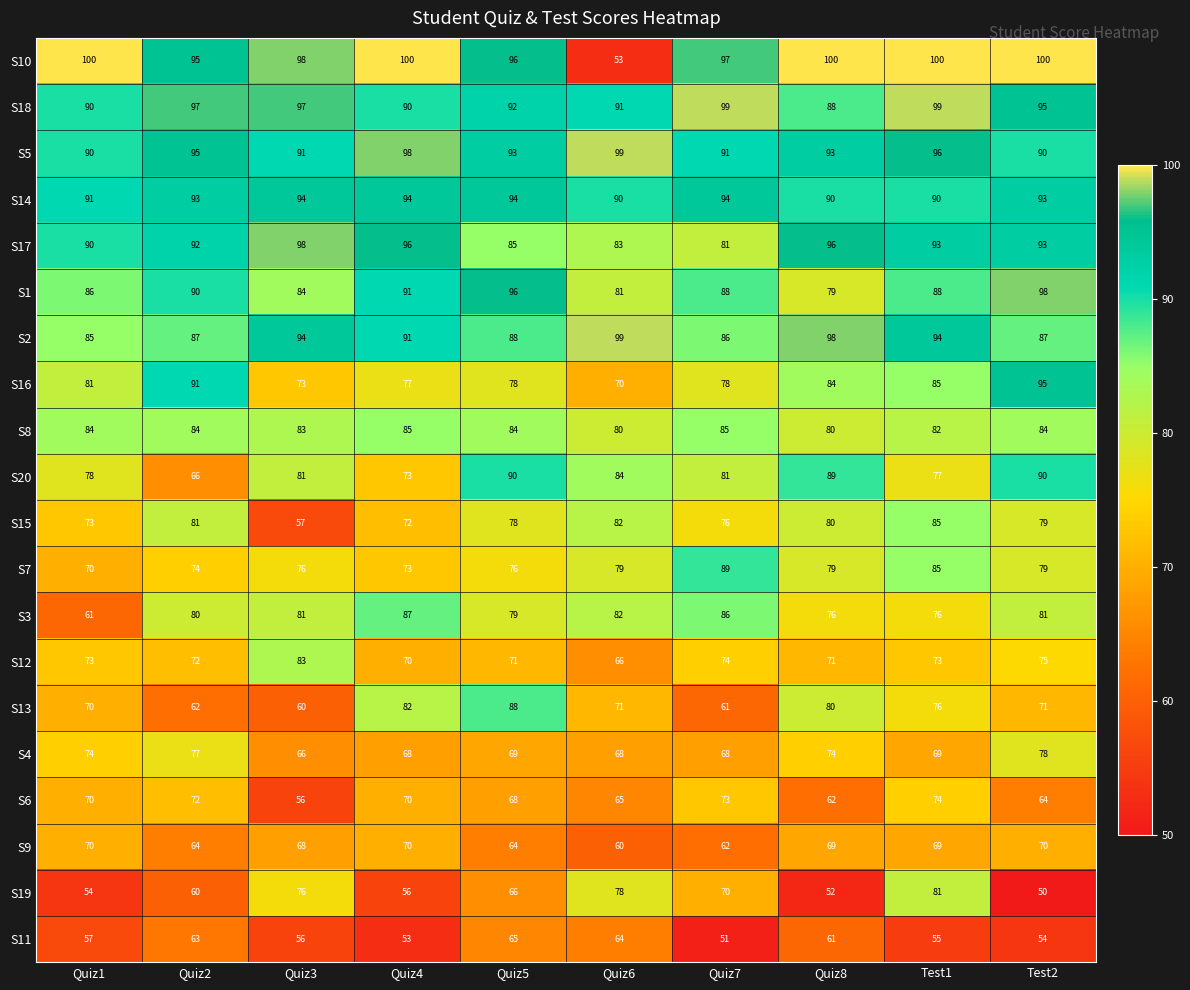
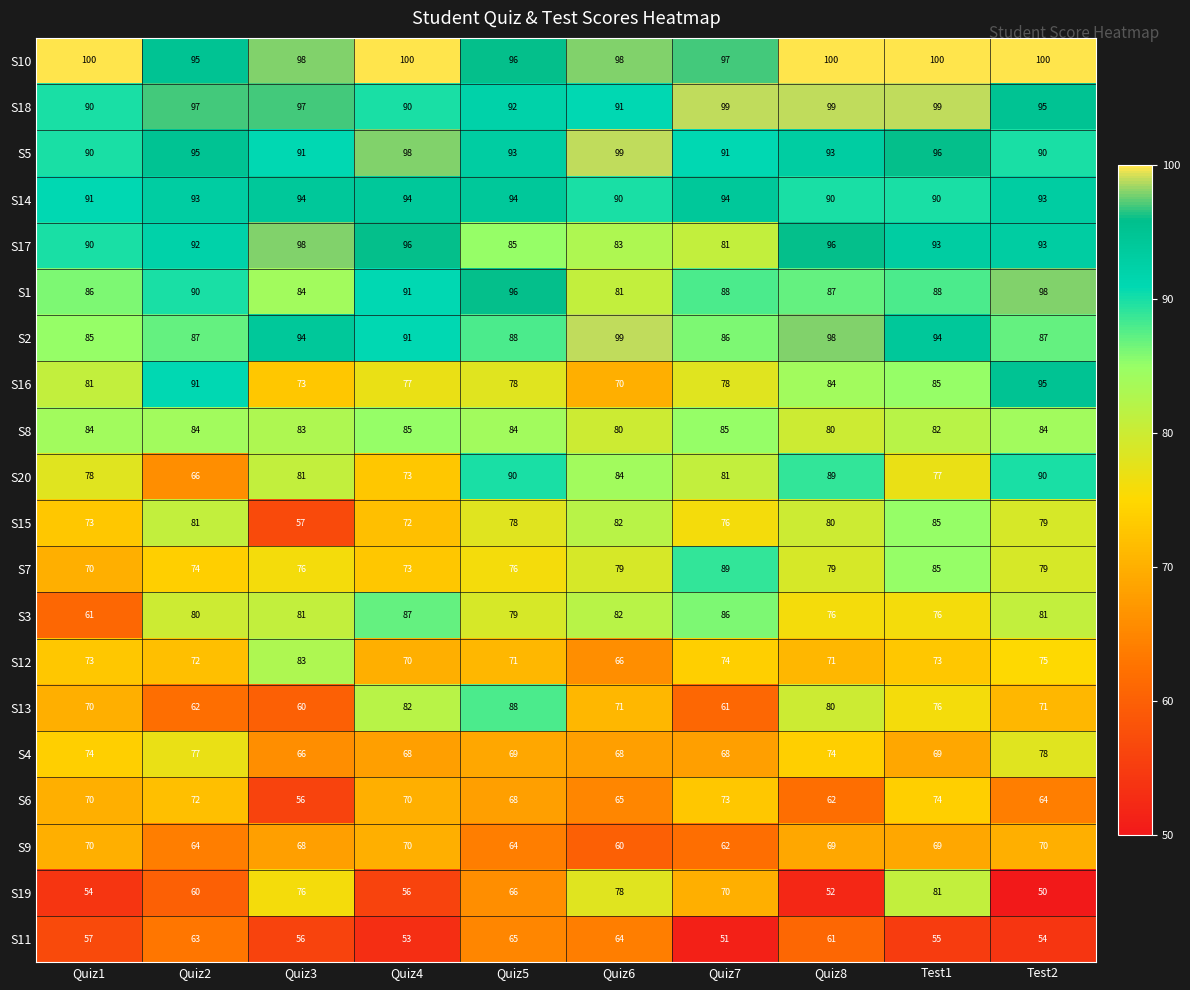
  {
    "S10": {
      "Quiz1": 100,
      "Quiz2": 95,
      "Quiz3": 98,
      "Quiz4": 100,
      "Quiz5": 96,
-     "Quiz6": 53,
+     "Quiz6": 98,
      "Quiz7": 97,
      "Quiz8": 100,
      "Test1": 100,
      "Test2": 100
    },
    "S18": {
      "Quiz1": 90,
      "Quiz2": 97,
      "Quiz3": 97,
      "Quiz4": 90,
      "Quiz5": 92,
      "Quiz6": 91,
      "Quiz7": 99,
-     "Quiz8": 88,
+     "Quiz8": 99,
      "Test1": 99,
      "Test2": 95
    },
    "S5": {
      "Quiz1": 90,
      "Quiz2": 95,
      "Quiz3": 91,
      "Quiz4": 98,
      "Quiz5": 93,
      "Quiz6": 99,
      "Quiz7": 91,
      "Quiz8": 93,
      "Test1": 96,
      "Test2": 90
    },
    "S14": {
      "Quiz1": 91,
      "Quiz2": 93,
      "Quiz3": 94,
      "Quiz4": 94,
      "Quiz5": 94,
      "Quiz6": 90,
      "Quiz7": 94,
      "Quiz8": 90,
      "Test1": 90,
      "Test2": 93
    },
    "S17": {
      "Quiz1": 90,
      "Quiz2": 92,
      "Quiz3": 98,
      "Quiz4": 96,
      "Quiz5": 85,
      "Quiz6": 83,
      "Quiz7": 81,
      "Quiz8": 96,
      "Test1": 93,
      "Test2": 93
    },
    "S1": {
      "Quiz1": 86,
      "Quiz2": 90,
      "Quiz3": 84,
      "Quiz4": 91,
      "Quiz5": 96,
      "Quiz6": 81,
      "Quiz7": 88,
-     "Quiz8": 79,
+     "Quiz8": 87,
      "Test1": 88,
      "Test2": 98
    },
    "S2": {
      "Quiz1": 85,
      "Quiz2": 87,
      "Quiz3": 94,
      "Quiz4": 91,
      "Quiz5": 88,
      "Quiz6": 99,
      "Quiz7": 86,
      "Quiz8": 98,
      "Test1": 94,
      "Test2": 87
    },
    "S16": {
      "Quiz1": 81,
      "Quiz2": 91,
      "Quiz3": 73,
      "Quiz4": 77,
      "Quiz5": 78,
      "Quiz6": 70,
      "Quiz7": 78,
      "Quiz8": 84,
      "Test1": 85,
      "Test2": 95
    },
    "S8": {
      "Quiz1": 84,
      "Quiz2": 84,
      "Quiz3": 83,
      "Quiz4": 85,
      "Quiz5": 84,
      "Quiz6": 80,
      "Quiz7": 85,
      "Quiz8": 80,
      "Test1": 82,
      "Test2": 84
    },
    "S20": {
      "Quiz1": 78,
      "Quiz2": 66,
      "Quiz3": 81,
      "Quiz4": 73,
      "Quiz5": 90,
      "Quiz6": 84,
      "Quiz7": 81,
      "Quiz8": 89,
      "Test1": 77,
      "Test2": 90
    },
    "S15": {
      "Quiz1": 73,
      "Quiz2": 81,
      "Quiz3": 57,
      "Quiz4": 72,
      "Quiz5": 78,
      "Quiz6": 82,
      "Quiz7": 76,
      "Quiz8": 80,
      "Test1": 85,
      "Test2": 79
    },
    "S7": {
      "Quiz1": 70,
      "Quiz2": 74,
      "Quiz3": 76,
      "Quiz4": 73,
      "Quiz5": 76,
      "Quiz6": 79,
      "Quiz7": 89,
      "Quiz8": 79,
      "Test1": 85,
      "Test2": 79
    },
    "S3": {
      "Quiz1": 61,
      "Quiz2": 80,
      "Quiz3": 81,
      "Quiz4": 87,
      "Quiz5": 79,
      "Quiz6": 82,
      "Quiz7": 86,
      "Quiz8": 76,
      "Test1": 76,
      "Test2": 81
    },
    "S12": {
      "Quiz1": 73,
      "Quiz2": 72,
      "Quiz3": 83,
      "Quiz4": 70,
      "Quiz5": 71,
      "Quiz6": 66,
      "Quiz7": 74,
      "Quiz8": 71,
      "Test1": 73,
      "Test2": 75
    },
    "S13": {
      "Quiz1": 70,
      "Quiz2": 62,
      "Quiz3": 60,
      "Quiz4": 82,
      "Quiz5": 88,
      "Quiz6": 71,
      "Quiz7": 61,
      "Quiz8": 80,
      "Test1": 76,
      "Test2": 71
    },
    "S4": {
      "Quiz1": 74,
      "Quiz2": 77,
      "Quiz3": 66,
      "Quiz4": 68,
      "Quiz5": 69,
      "Quiz6": 68,
      "Quiz7": 68,
      "Quiz8": 74,
      "Test1": 69,
      "Test2": 78
    },
    "S6": {
      "Quiz1": 70,
      "Quiz2": 72,
      "Quiz3": 56,
      "Quiz4": 70,
      "Quiz5": 68,
      "Quiz6": 65,
      "Quiz7": 73,
      "Quiz8": 62,
      "Test1": 74,
      "Test2": 64
    },
    "S9": {
      "Quiz1": 70,
      "Quiz2": 64,
      "Quiz3": 68,
      "Quiz4": 70,
      "Quiz5": 64,
      "Quiz6": 60,
      "Quiz7": 62,
      "Quiz8": 69,
      "Test1": 69,
      "Test2": 70
    },
    "S19": {
      "Quiz1": 54,
      "Quiz2": 60,
      "Quiz3": 76,
      "Quiz4": 56,
      "Quiz5": 66,
      "Quiz6": 78,
      "Quiz7": 70,
      "Quiz8": 52,
      "Test1": 81,
      "Test2": 50
    },
    "S11": {
      "Quiz1": 57,
      "Quiz2": 63,
      "Quiz3": 56,
      "Quiz4": 53,
      "Quiz5": 65,
      "Quiz6": 64,
      "Quiz7": 51,
      "Quiz8": 61,
      "Test1": 55,
      "Test2": 54
    }
  }
